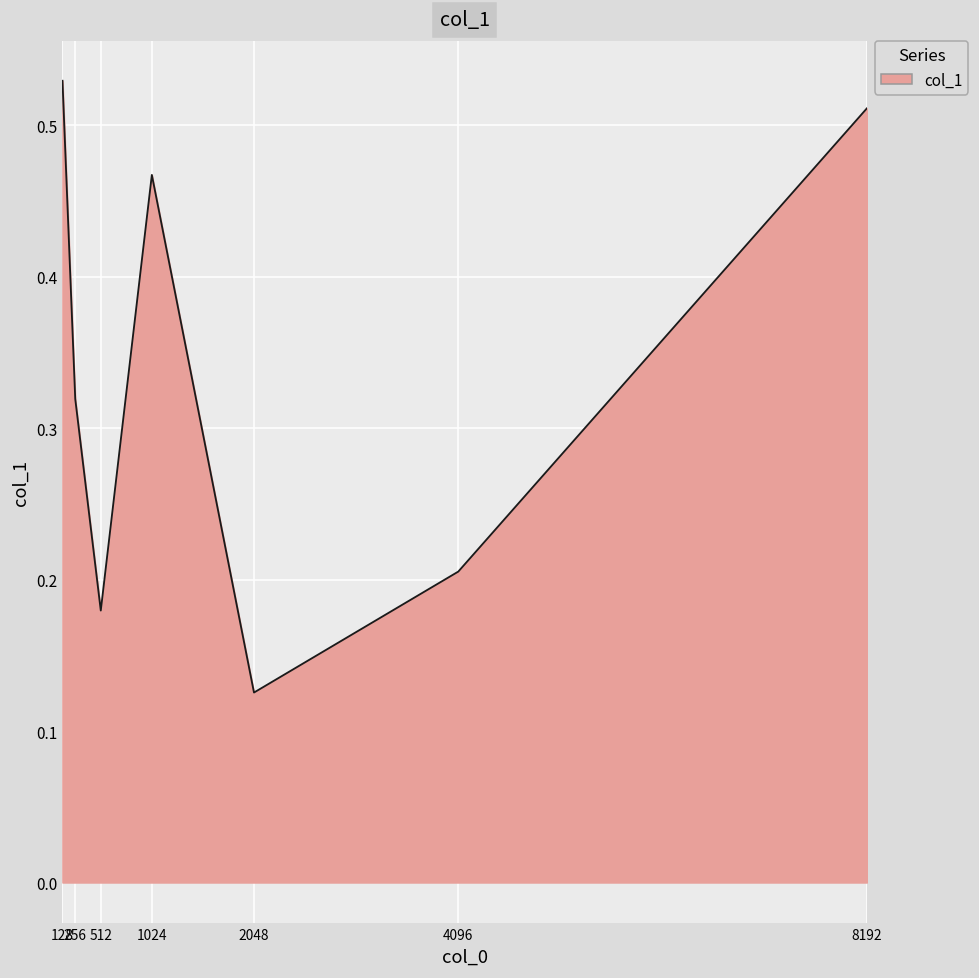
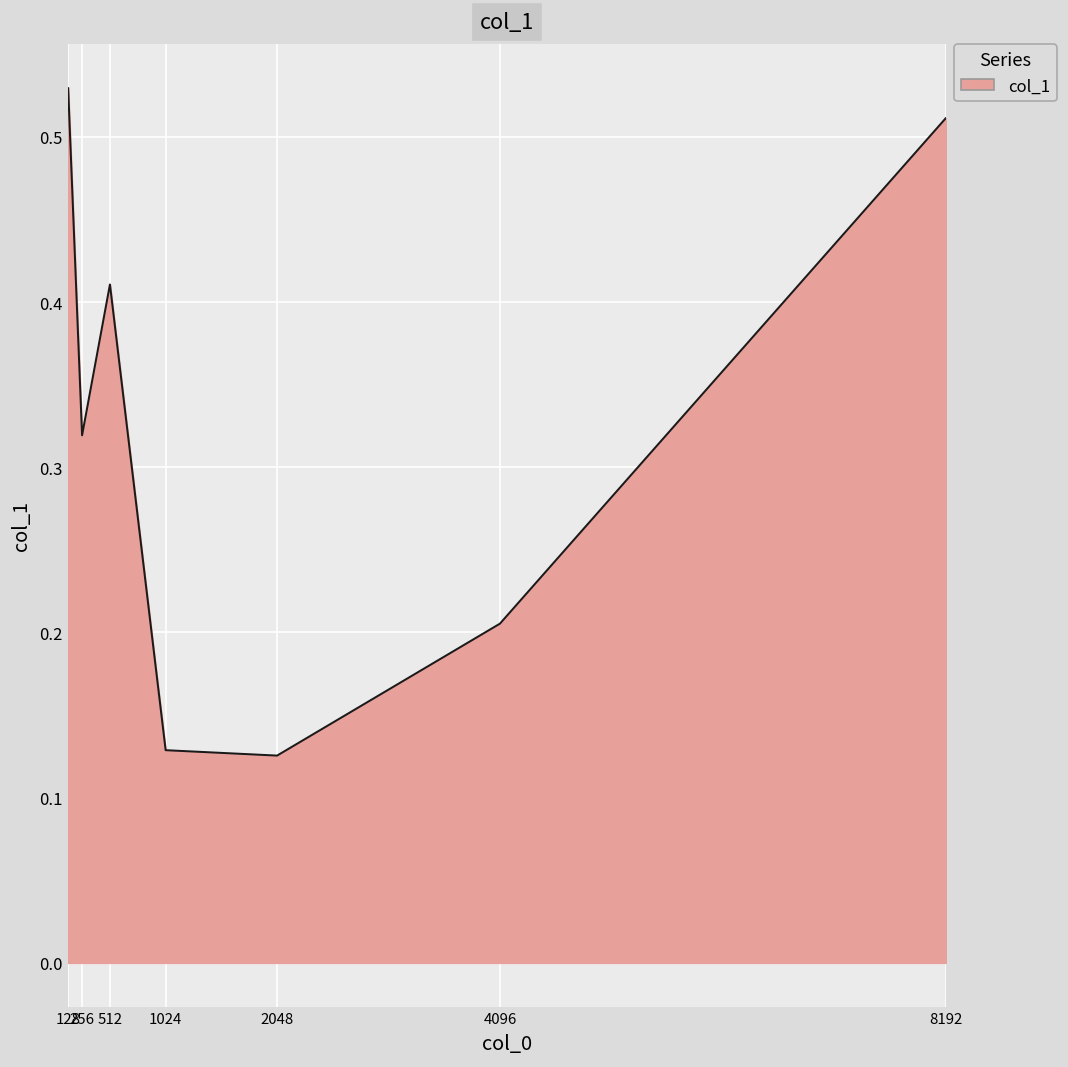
  {
-   "512": 0.180,
-   "1024": 0.467,
+   "512": 0.411,
+   "1024": 0.129,
    "2048": 0.125,
    "4096": 0.205,
    "8192": 0.511
  }
